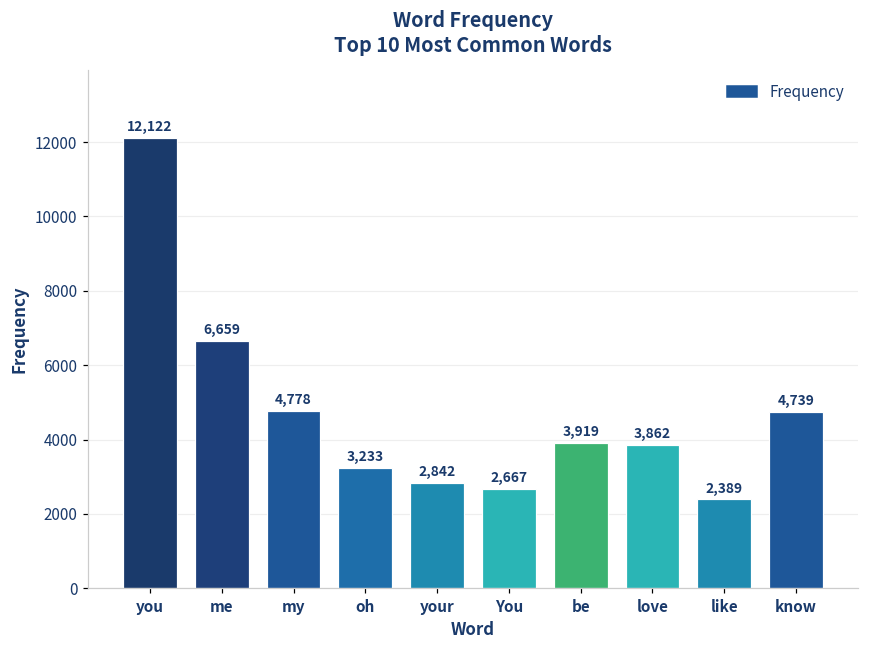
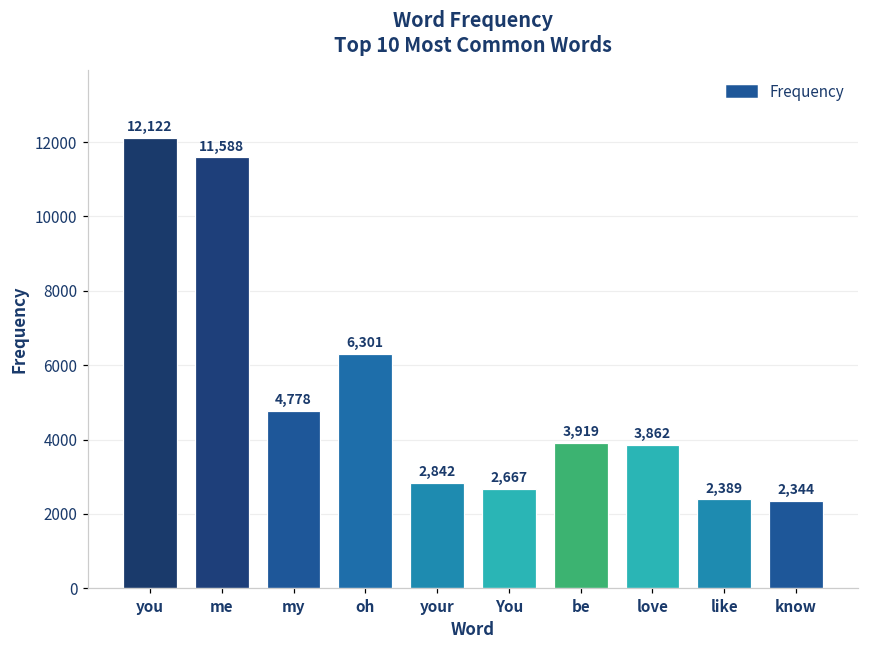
  {
    "you": "12,122",
-   "me": "6,659",
+   "me": "11,588",
    "my": "4,778",
-   "oh": "3,233",
+   "oh": "6,301",
    "your": "2,842",
    "You": "2,667",
    "be": "3,919",
    "love": "3,862",
    "like": "2,389",
-   "know": "4,739"
+   "know": "2,344"
  }
